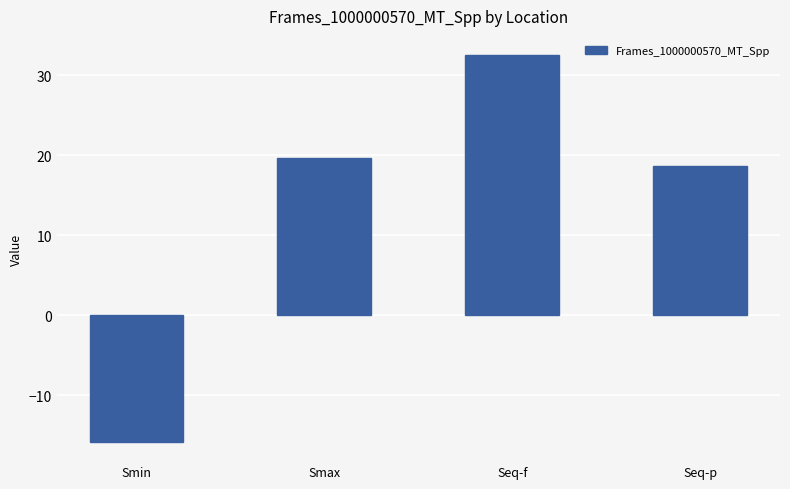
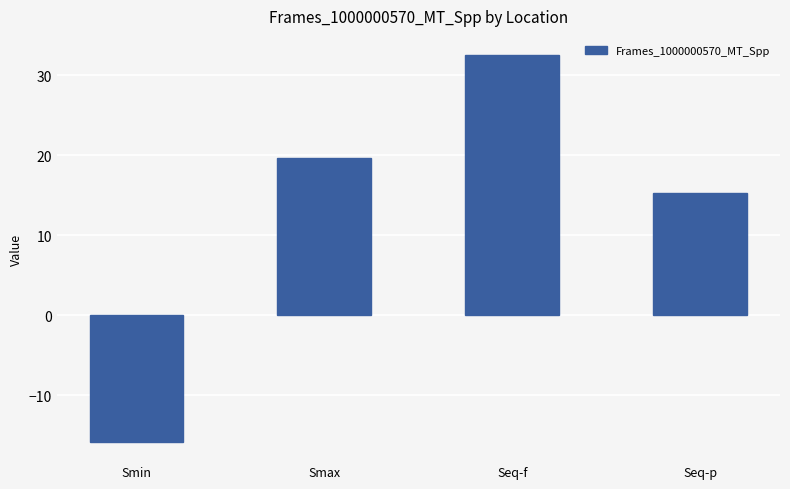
  {
    "Smin": -16,
    "Smax": 20,
    "Seq-f": 33,
-   "Seq-p": 19
+   "Seq-p": 15
  }
